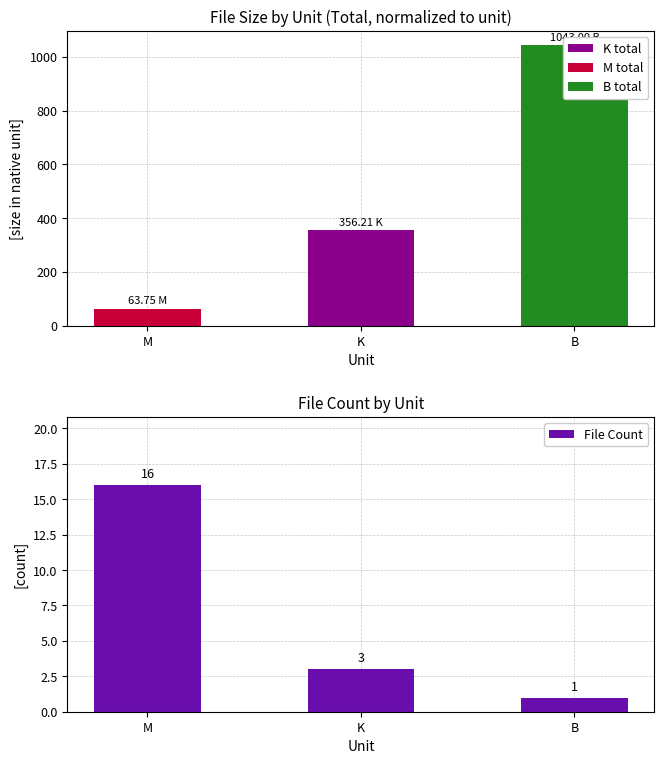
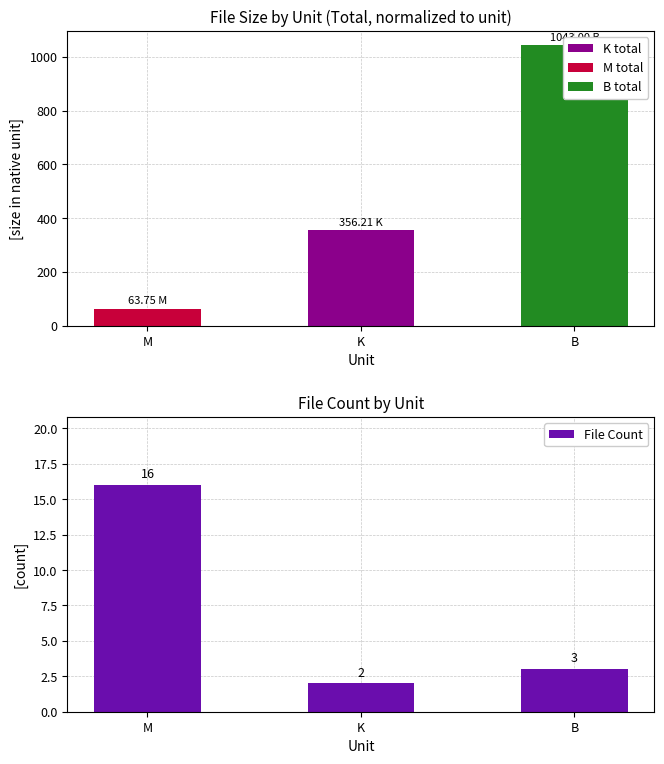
  {
    "File Size by Unit (Total, normalized to unit)": {
      "M": 63.75,
      "K": 356.21
    },
    "File Count by Unit": {
      "M": 16,
-     "K": 3,
-     "B": 1
+     "K": 2,
+     "B": 3
    }
  }
